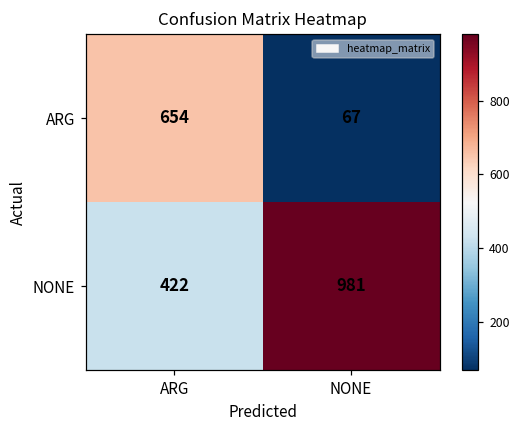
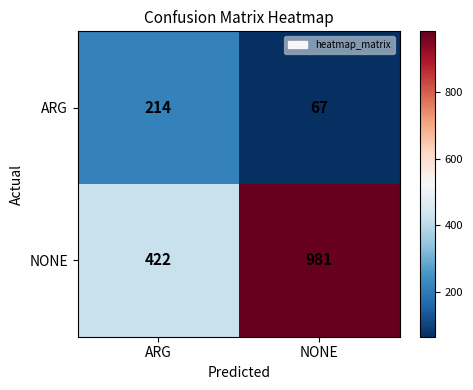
  {
    "ARG": {
-     "ARG": 654,
+     "ARG": 214,
      "NONE": 67
    },
    "NONE": {
      "ARG": 422,
      "NONE": 981
    }
  }
